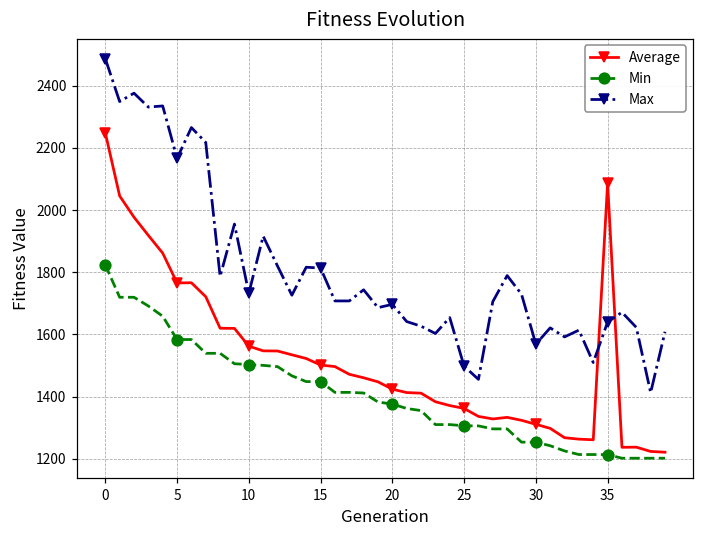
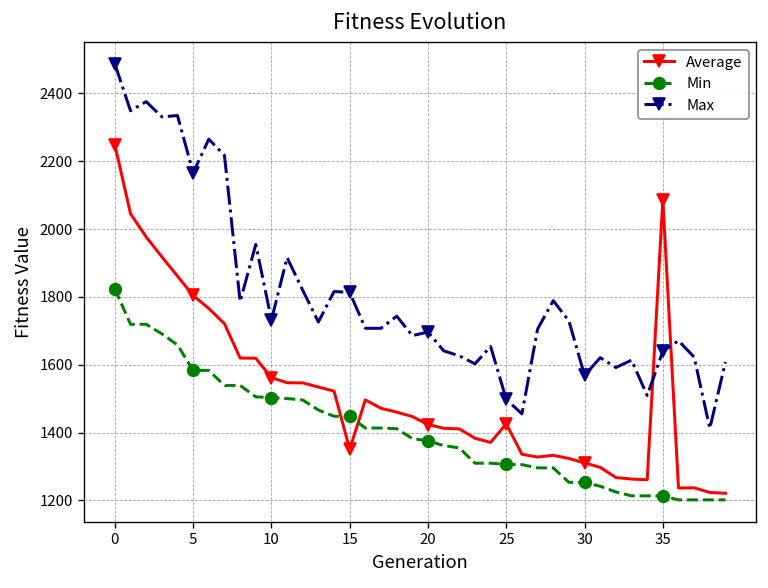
  {
    "Average": {
      "0": 2250,
-     "5": 1770,
+     "5": 1800,
      "10": 1560,
-     "15": 1500,
+     "15": 1350,
      "20": 1420,
-     "25": 1360,
+     "25": 1430,
      "30": 1310,
      "35": 2090
    },
    "Min": {
      "0": 1820,
      "5": 1580,
      "10": 1500,
      "15": 1450,
      "20": 1380,
      "25": 1310,
      "30": 1250,
      "35": 1210
    },
    "Max": {
      "0": 2490,
      "5": 2170,
      "10": 1730,
      "15": 1810,
      "20": 1700,
      "25": 1500,
      "30": 1570,
      "35": 1640
    }
  }
